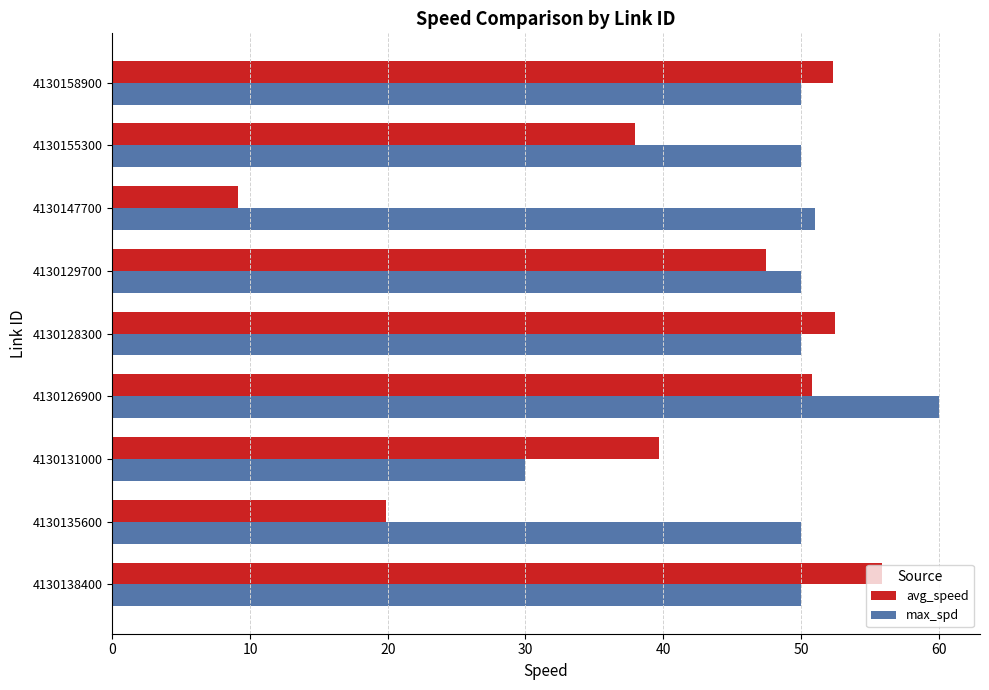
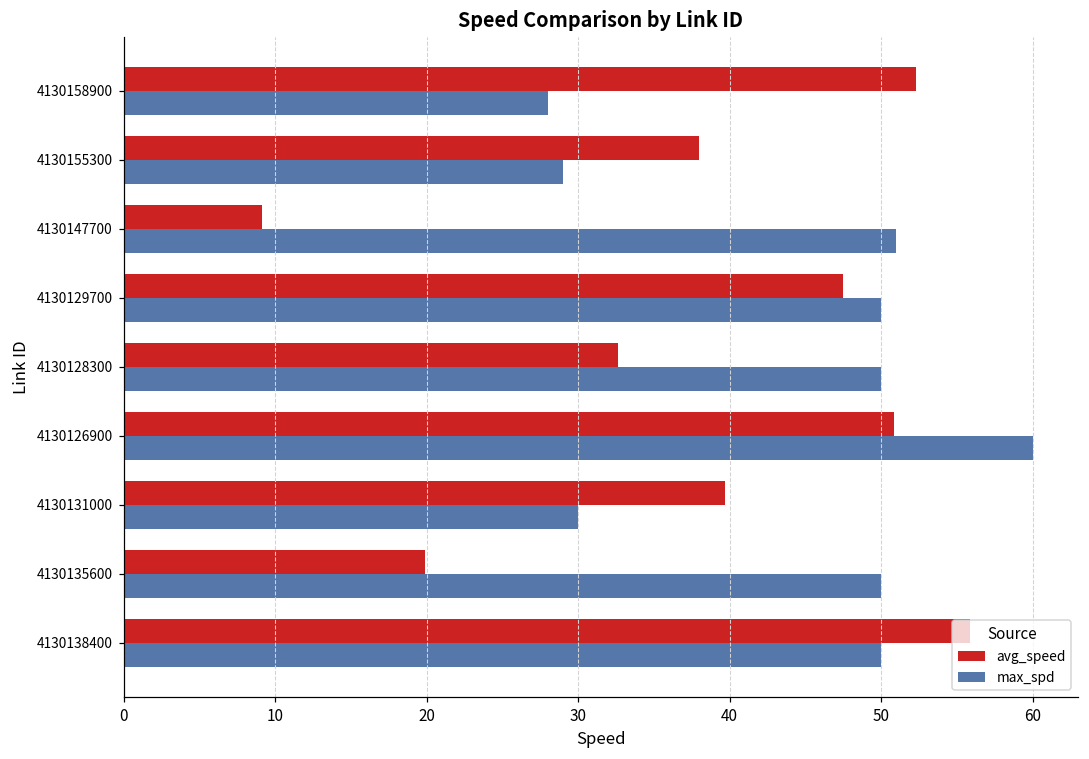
  {
    "avg_speed": {
      "4130158900": 52.3,
      "4130155300": 38.0,
      "4130147700": 9.1,
      "4130129700": 47.5,
-     "4130128300": 52.4,
+     "4130128300": 32.6,
      "4130126900": 50.8,
      "4130131000": 39.7,
      "4130135600": 19.9
    },
    "max_spd": {
-     "4130158900": 50,
-     "4130155300": 50,
+     "4130158900": 28,
+     "4130155300": 29,
      "4130147700": 51,
      "4130129700": 50,
      "4130128300": 50,
      "4130126900": 60,
      "4130131000": 30,
      "4130135600": 50,
      "4130138400": 50
    }
  }
